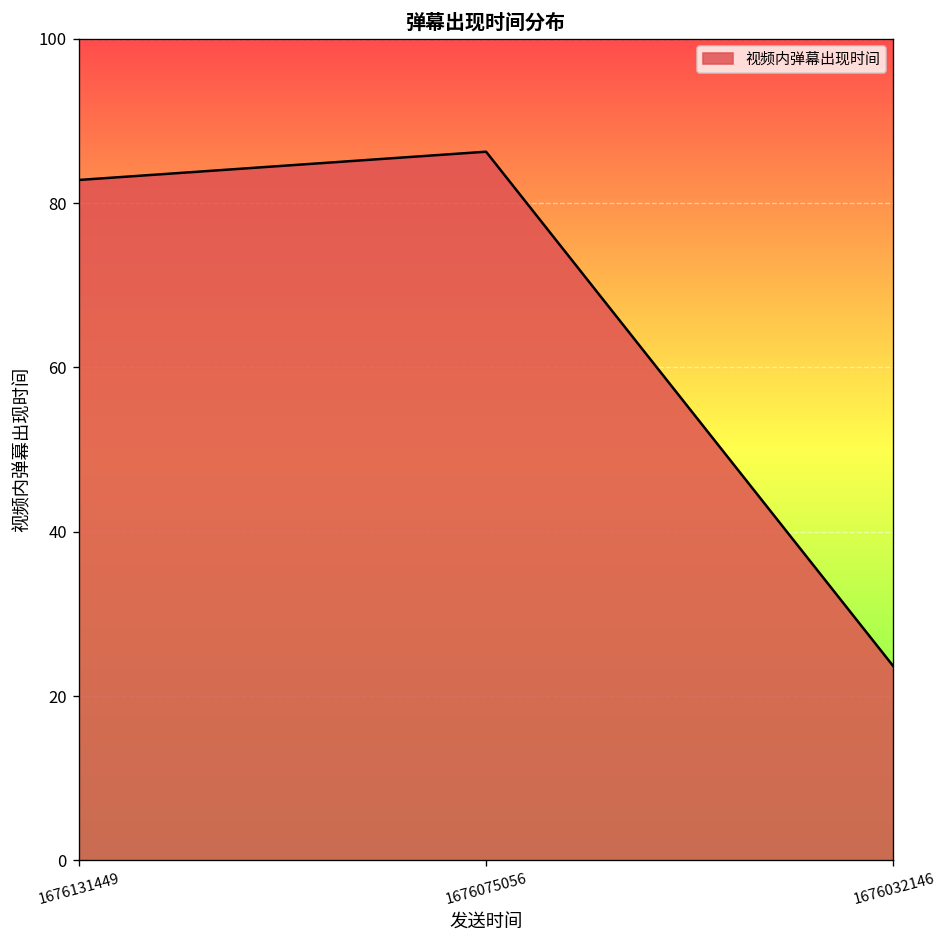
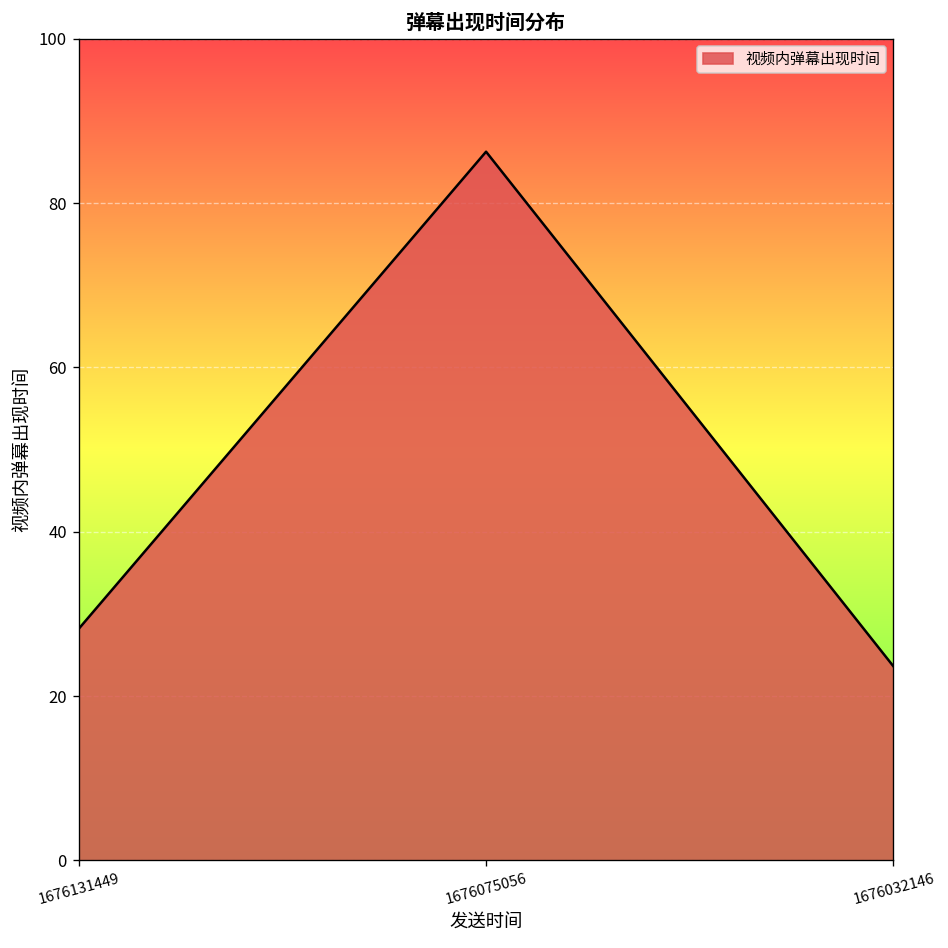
  {
-   "1676131449": 83,
+   "1676131449": 28,
    "1676075056": 86,
    "1676032146": 24
  }
